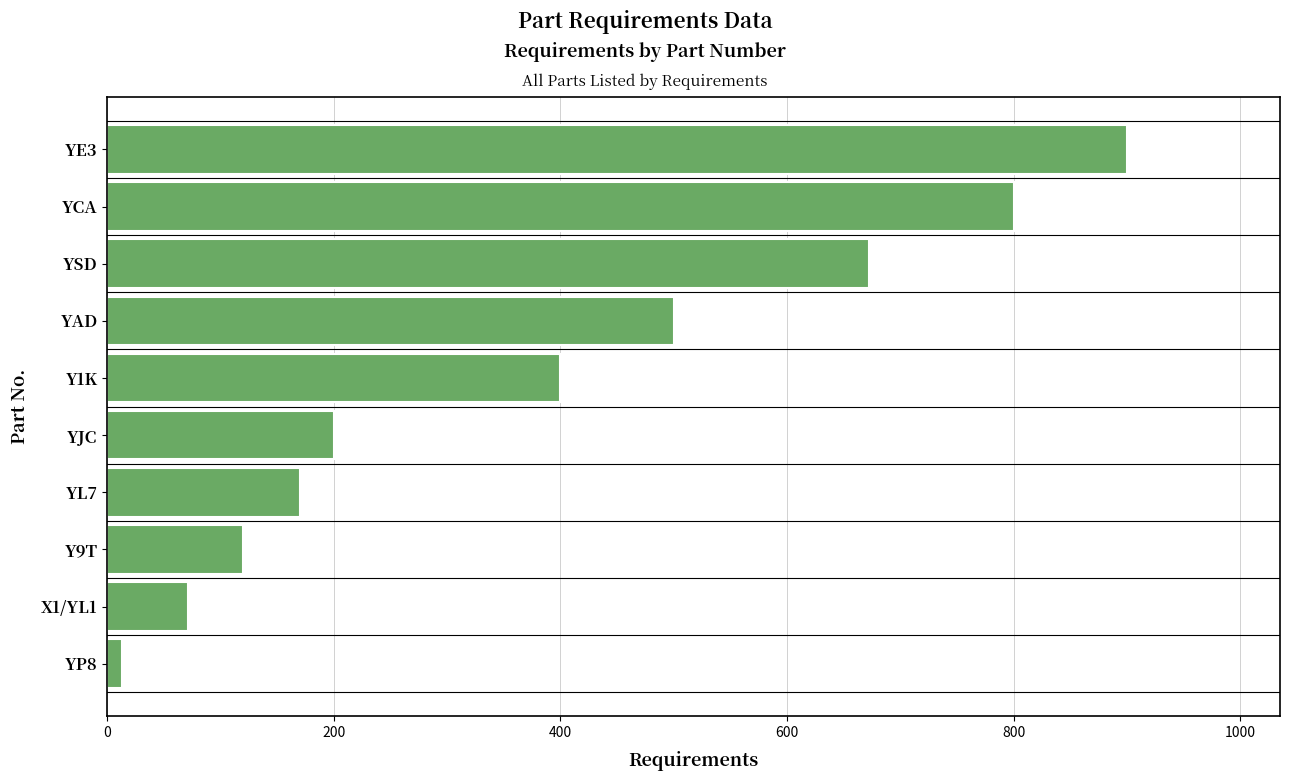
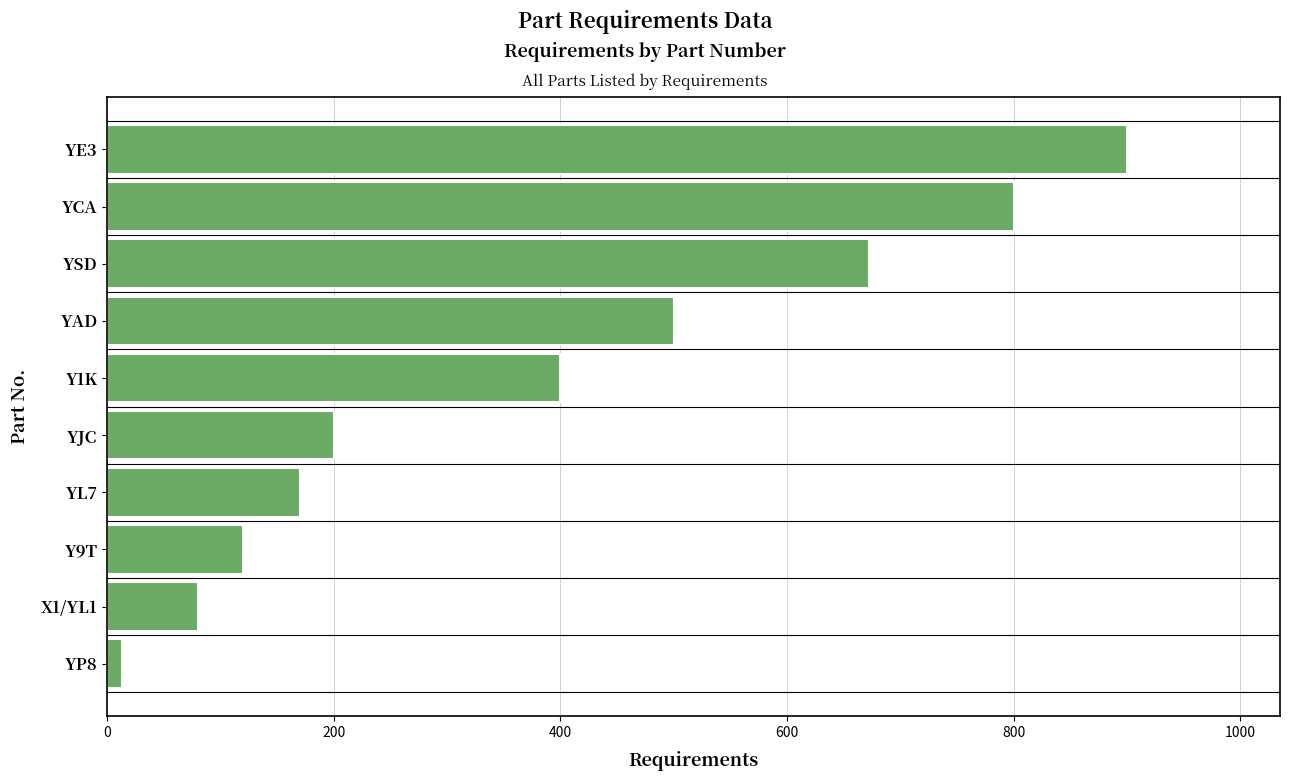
  {
    "YE3": 900,
    "YCA": 800,
    "YSD": 672,
    "YAD": 500,
    "Y1K": 400,
    "YJC": 200,
    "YL7": 170,
    "Y9T": 120,
-   "X1/YL1": 71,
+   "X1/YL1": 80,
    "YP8": 13
  }
